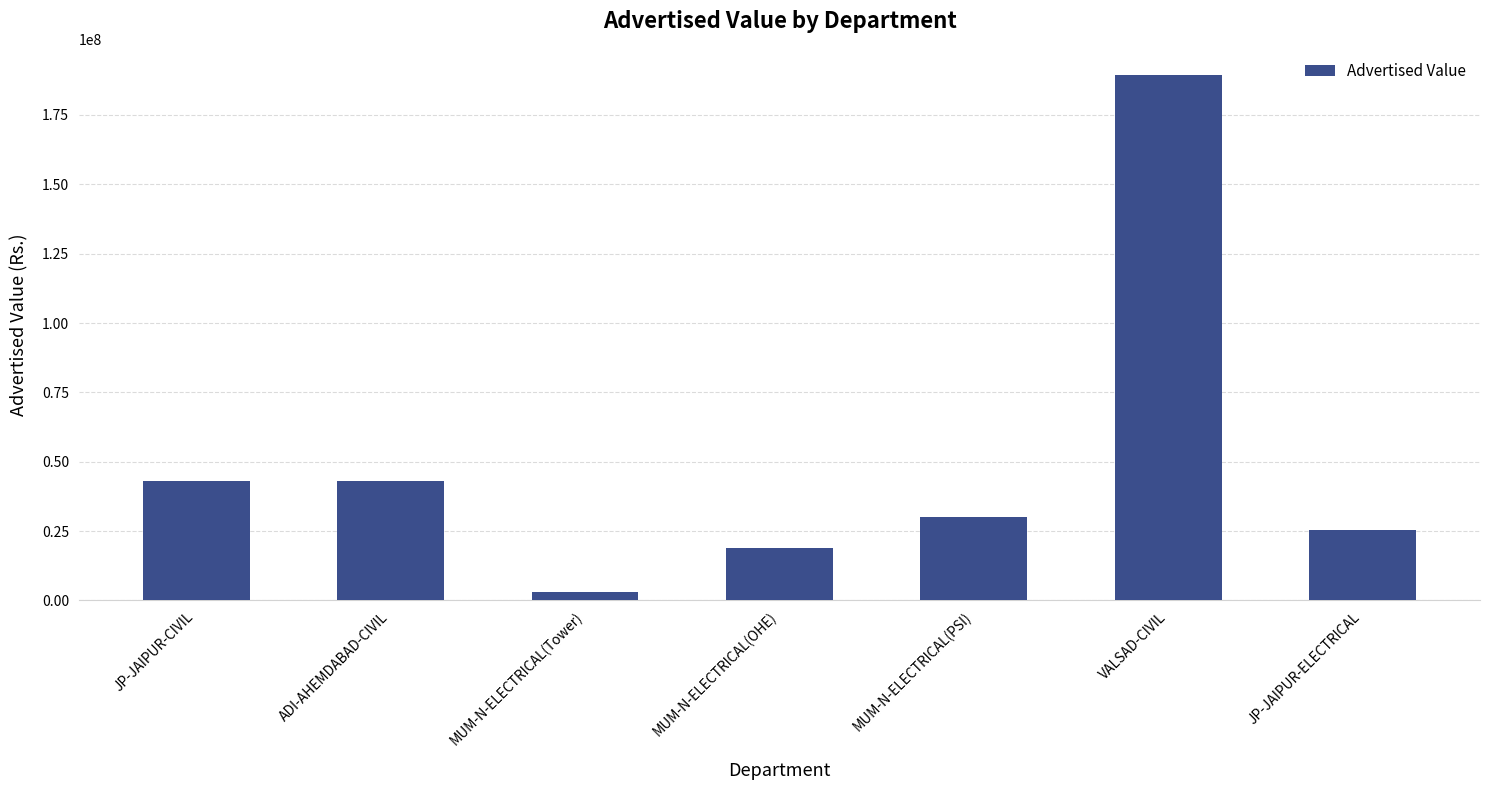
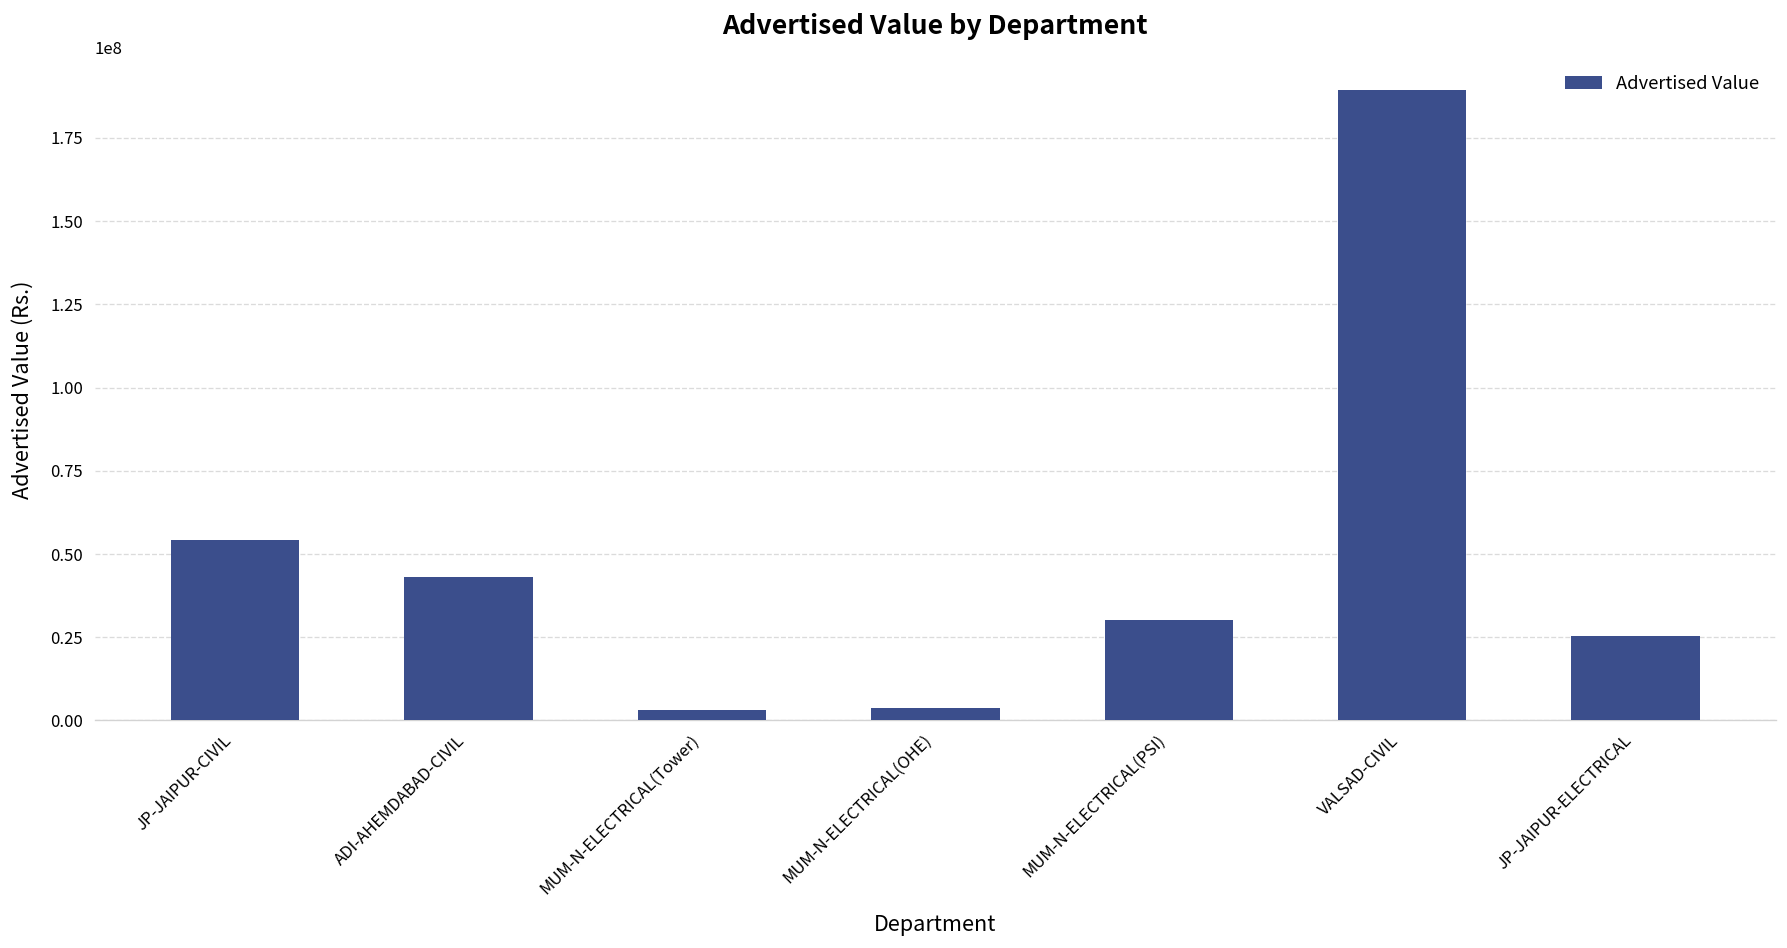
  {
-   "JP-JAIPUR-CIVIL": 43000000,
+   "JP-JAIPUR-CIVIL": 54000000,
    "ADI-AHEMDABAD-CIVIL": 43000000,
    "MUM-N-ELECTRICAL(Tower)": 3000000,
-   "MUM-N-ELECTRICAL(OHE)": 19000000,
+   "MUM-N-ELECTRICAL(OHE)": 4000000,
    "MUM-N-ELECTRICAL(PSI)": 30000000,
    "VALSAD-CIVIL": 189000000,
    "JP-JAIPUR-ELECTRICAL": 25000000
  }
